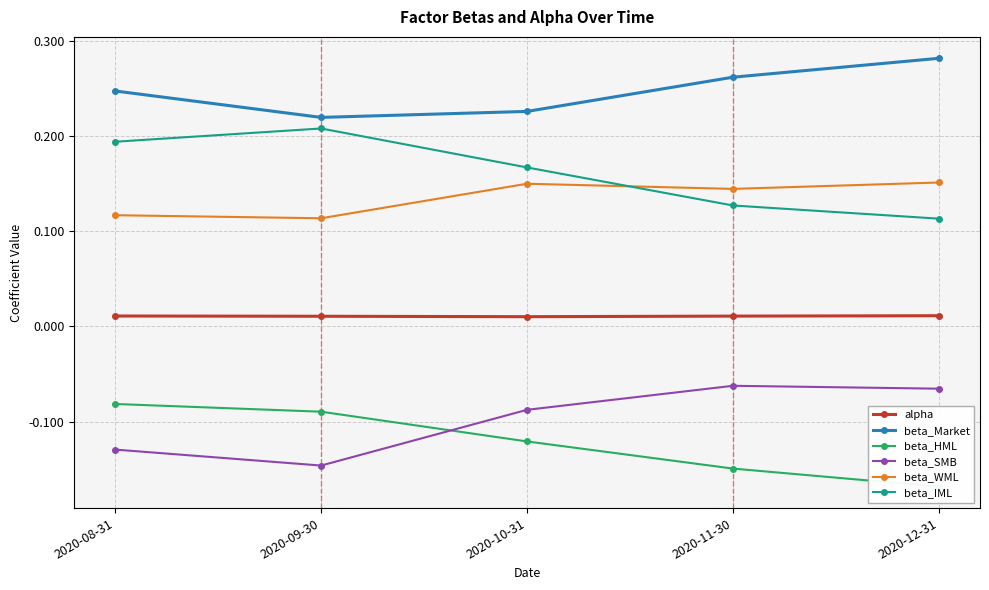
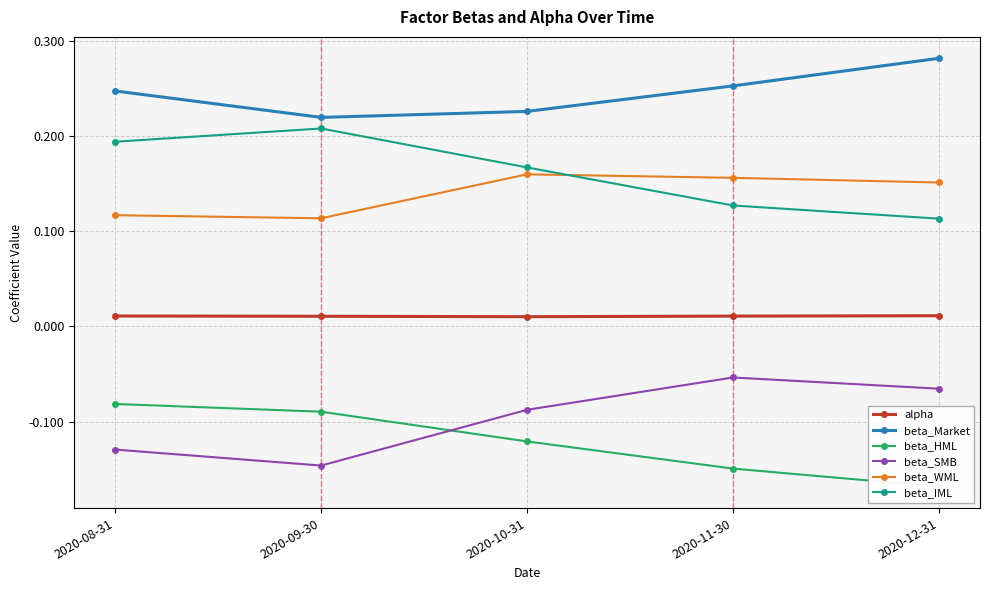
  {
    "alpha": {
      "2020-08-31": 0.01,
      "2020-09-30": 0.01,
      "2020-10-31": 0.01,
      "2020-11-30": 0.01,
      "2020-12-31": 0.01
    },
    "beta_Market": {
      "2020-08-31": 0.25,
      "2020-09-30": 0.22,
      "2020-10-31": 0.23,
-     "2020-11-30": 0.26,
+     "2020-11-30": 0.25,
      "2020-12-31": 0.28
    },
    "beta_SMB": {
      "2020-08-31": -0.13,
      "2020-09-30": -0.15,
      "2020-10-31": -0.09,
-     "2020-11-30": -0.06,
+     "2020-11-30": -0.05,
      "2020-12-31": -0.07
    },
    "beta_WML": {
      "2020-08-31": 0.12,
      "2020-09-30": 0.11,
-     "2020-10-31": 0.15,
-     "2020-11-30": 0.14,
+     "2020-10-31": 0.16,
+     "2020-11-30": 0.16,
      "2020-12-31": 0.15
    }
  }
